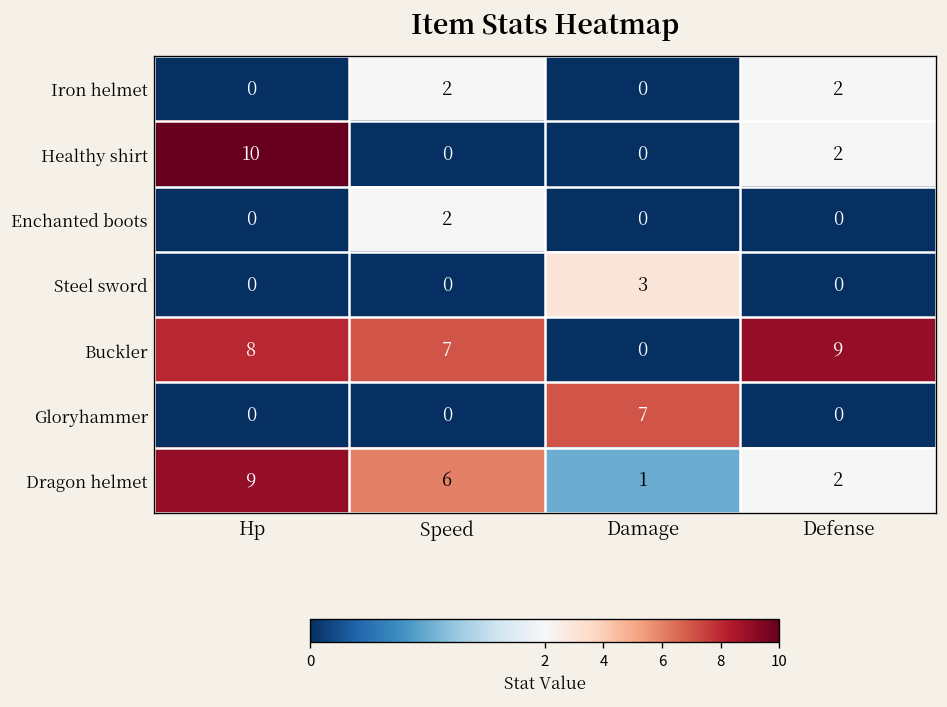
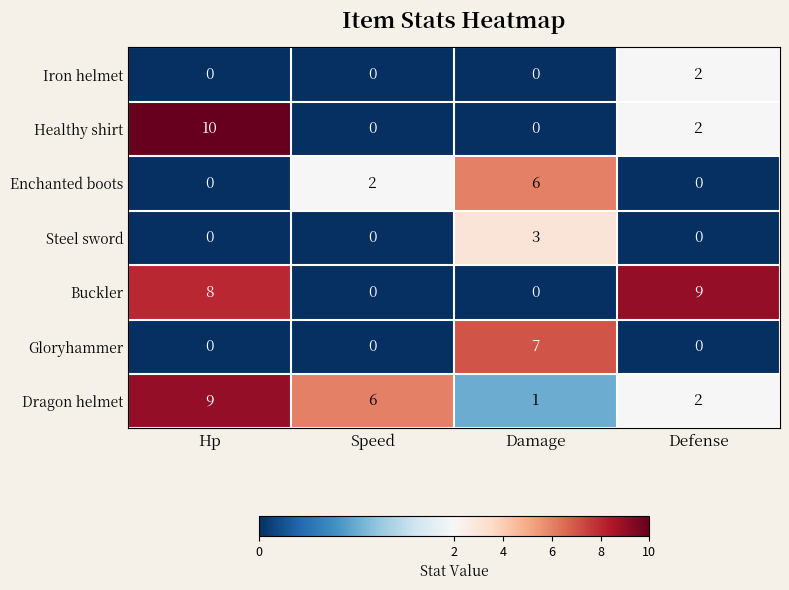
  {
    "Iron helmet": {
      "Hp": 0,
-     "Speed": 2,
+     "Speed": 0,
      "Damage": 0,
      "Defense": 2
    },
    "Healthy shirt": {
      "Hp": 10,
      "Speed": 0,
      "Damage": 0,
      "Defense": 2
    },
    "Enchanted boots": {
      "Hp": 0,
      "Speed": 2,
-     "Damage": 0,
+     "Damage": 6,
      "Defense": 0
    },
    "Steel sword": {
      "Hp": 0,
      "Speed": 0,
      "Damage": 3,
      "Defense": 0
    },
    "Buckler": {
      "Hp": 8,
-     "Speed": 7,
+     "Speed": 0,
      "Damage": 0,
      "Defense": 9
    },
    "Gloryhammer": {
      "Hp": 0,
      "Speed": 0,
      "Damage": 7,
      "Defense": 0
    },
    "Dragon helmet": {
      "Hp": 9,
      "Speed": 6,
      "Damage": 1,
      "Defense": 2
    }
  }
